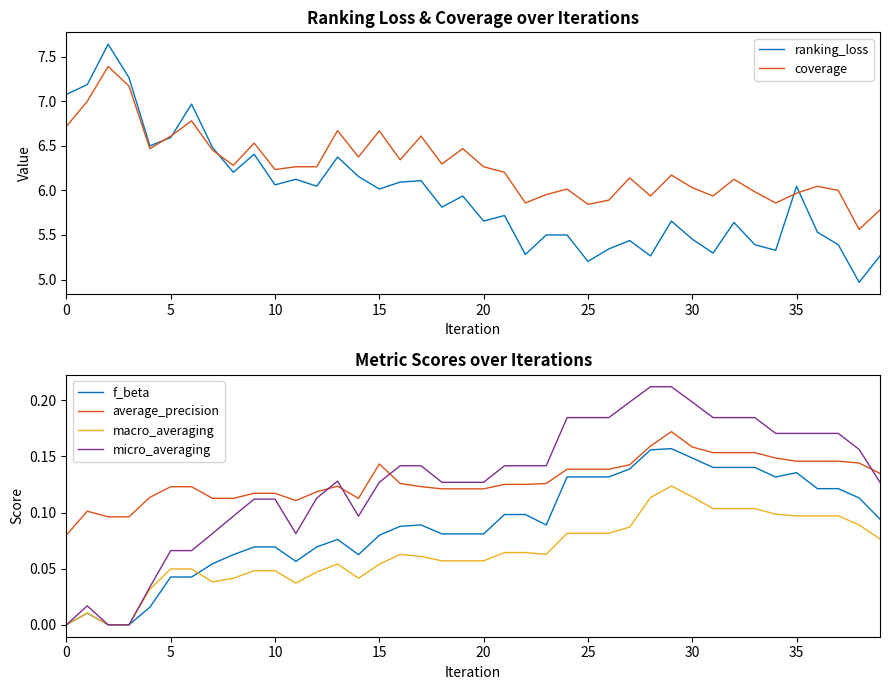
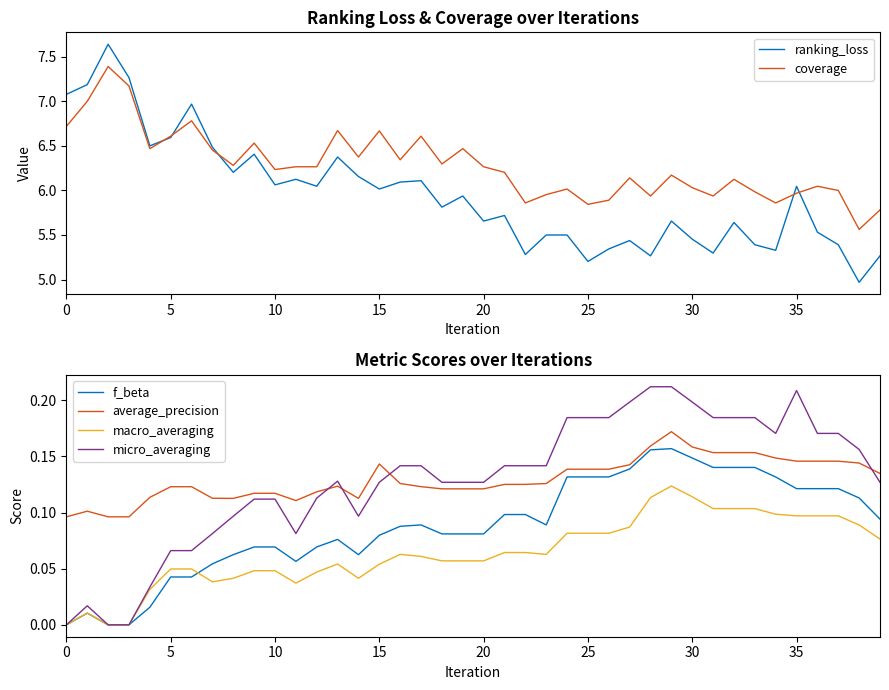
  {
    "Ranking Loss & Coverage over Iterations": {
      "ranking_loss": {
        "0": 7.1,
        "10": 6.1,
        "15": 6.0,
        "20": 5.7,
        "25": 5.2,
        "30": 5.5,
        "35": 6.0
      },
      "coverage": {
        "0": 6.7,
        "10": 6.2,
        "15": 6.7,
        "20": 6.3,
        "25": 5.8,
        "30": 6.0,
        "35": 6.0
      }
    },
    "Metric Scores over Iterations": {
      "f_beta": {
        "5": 0.043,
        "10": 0.069,
        "15": 0.080,
        "20": 0.081,
        "25": 0.132,
        "30": 0.149,
-       "35": 0.136
+       "35": 0.121
      },
      "average_precision": {
-       "0": 0.080,
+       "0": 0.096,
        "5": 0.123,
        "10": 0.117,
        "15": 0.143,
        "20": 0.121,
        "25": 0.139,
        "30": 0.158,
        "35": 0.146
      },
      "macro_averaging": {
        "5": 0.050,
        "10": 0.048,
        "15": 0.054,
        "20": 0.057,
        "25": 0.082,
        "30": 0.114,
        "35": 0.097
      },
      "micro_averaging": {
        "5": 0.066,
        "10": 0.112,
        "15": 0.127,
        "20": 0.127,
        "25": 0.185,
        "30": 0.198,
-       "35": 0.171
+       "35": 0.209
      }
    }
  }
